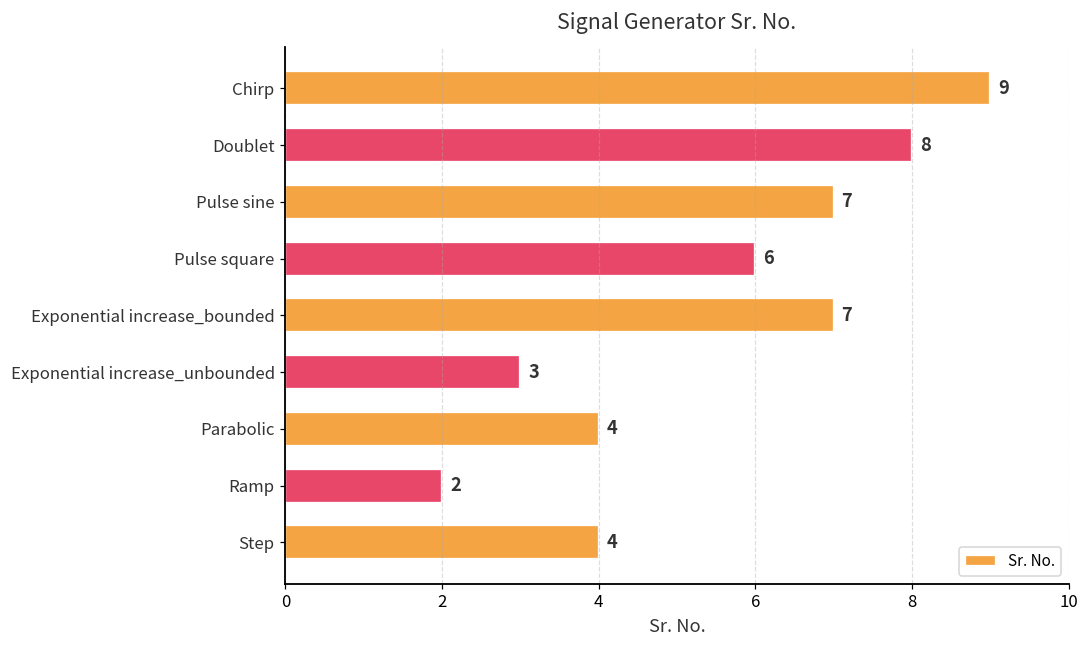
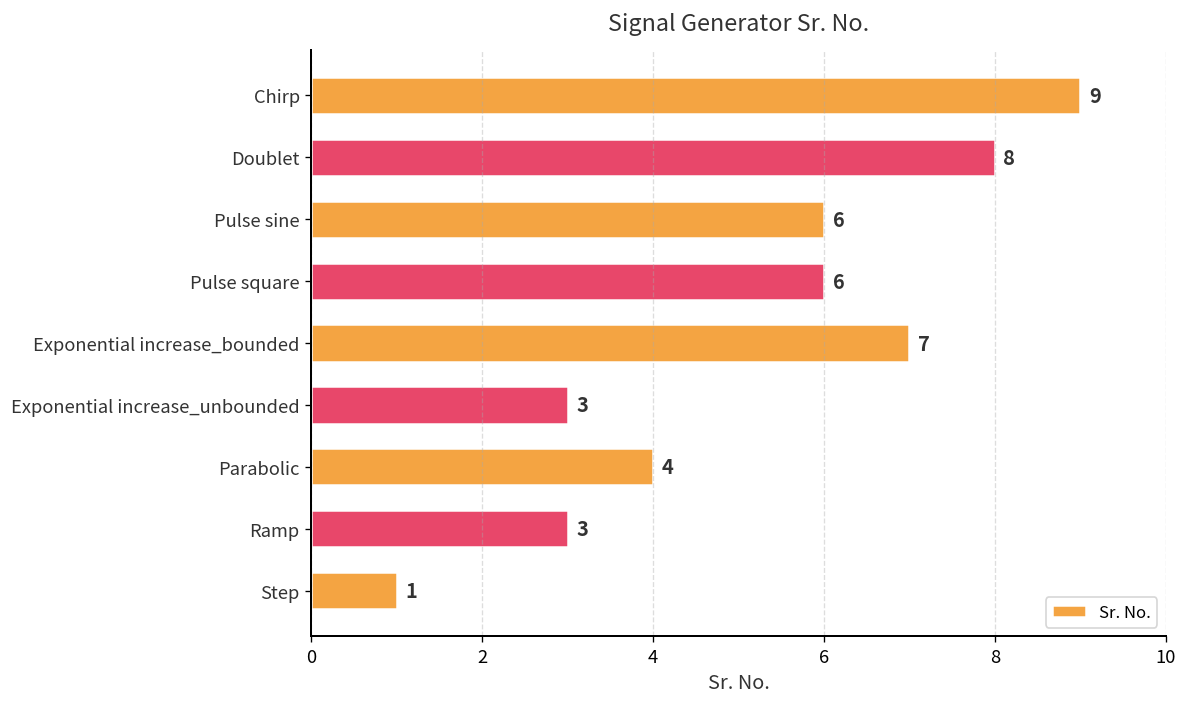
  {
    "Chirp": 9,
    "Doublet": 8,
-   "Pulse sine": 7,
+   "Pulse sine": 6,
    "Pulse square": 6,
    "Exponential increase_bounded": 7,
    "Exponential increase_unbounded": 3,
    "Parabolic": 4,
-   "Ramp": 2,
-   "Step": 4
+   "Ramp": 3,
+   "Step": 1
  }
